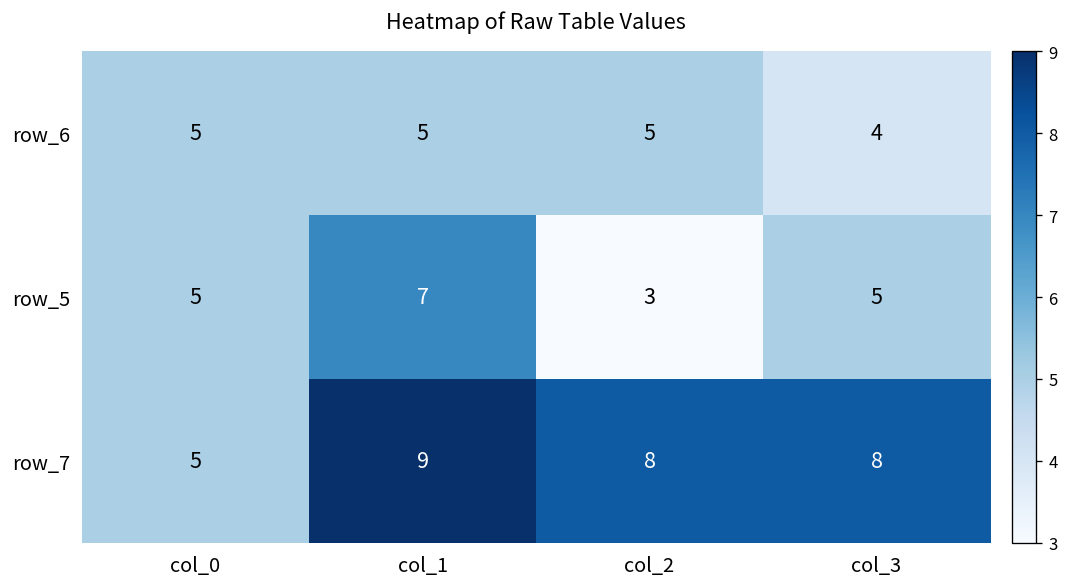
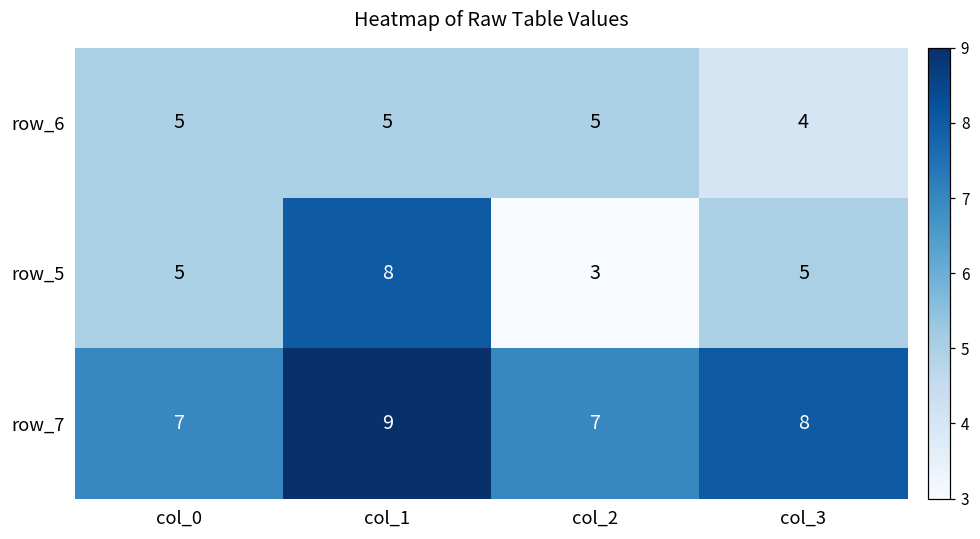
  {
    "row_6": {
      "col_0": 5,
      "col_1": 5,
      "col_2": 5,
      "col_3": 4
    },
    "row_5": {
      "col_0": 5,
-     "col_1": 7,
+     "col_1": 8,
      "col_2": 3,
      "col_3": 5
    },
    "row_7": {
-     "col_0": 5,
+     "col_0": 7,
      "col_1": 9,
-     "col_2": 8,
+     "col_2": 7,
      "col_3": 8
    }
  }
